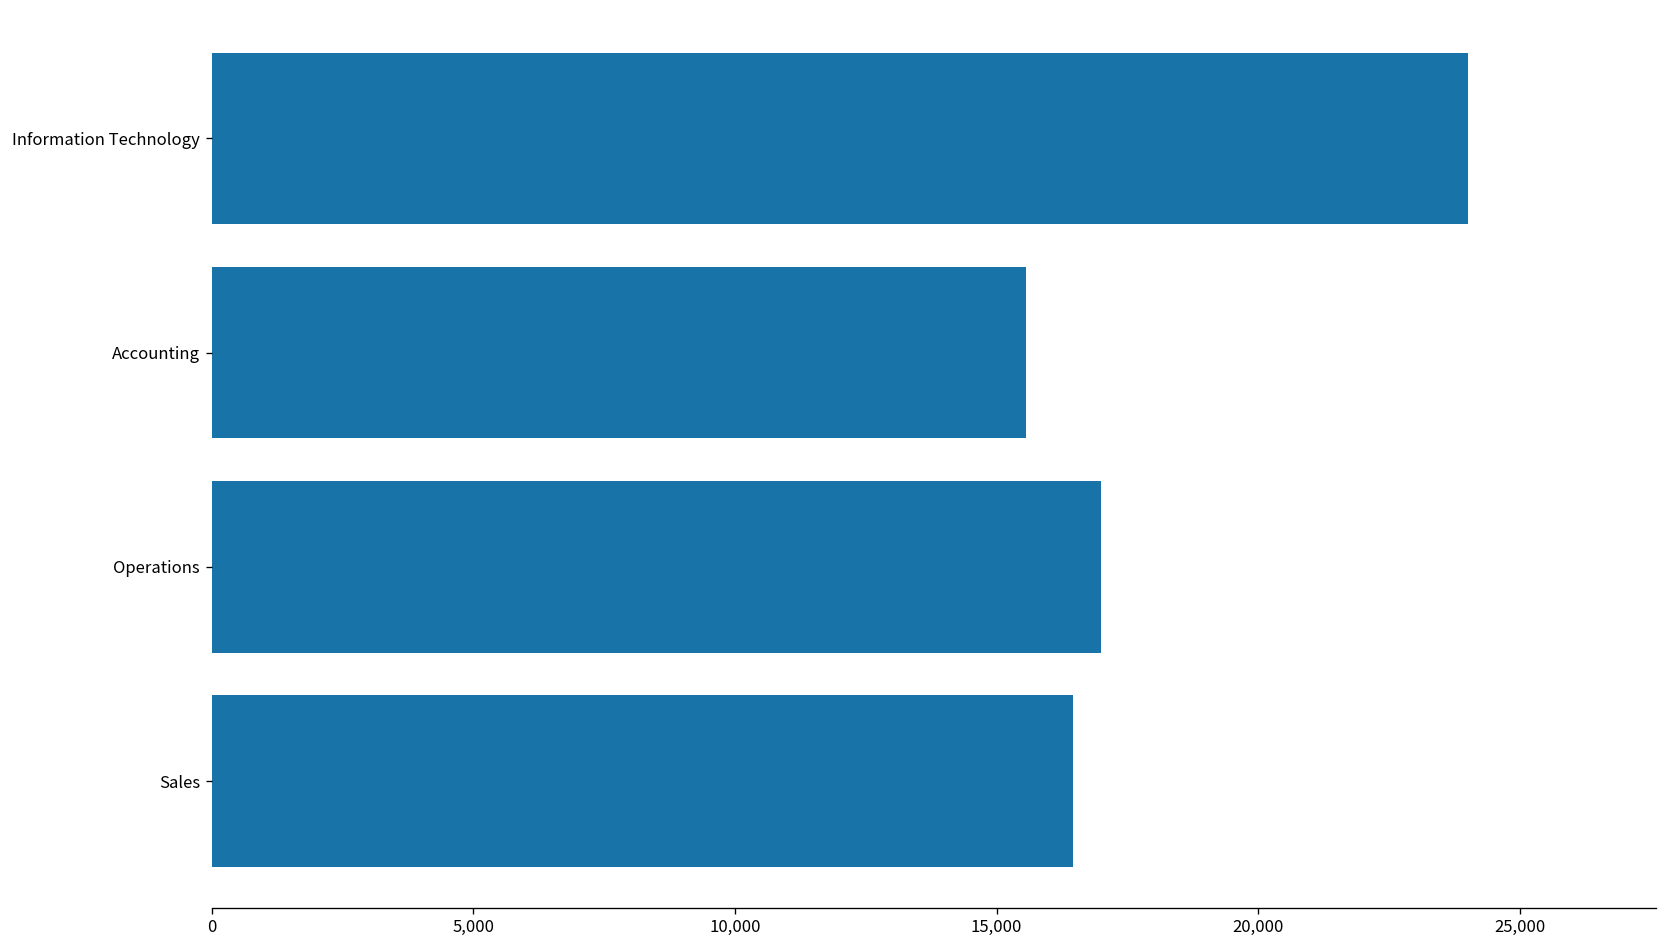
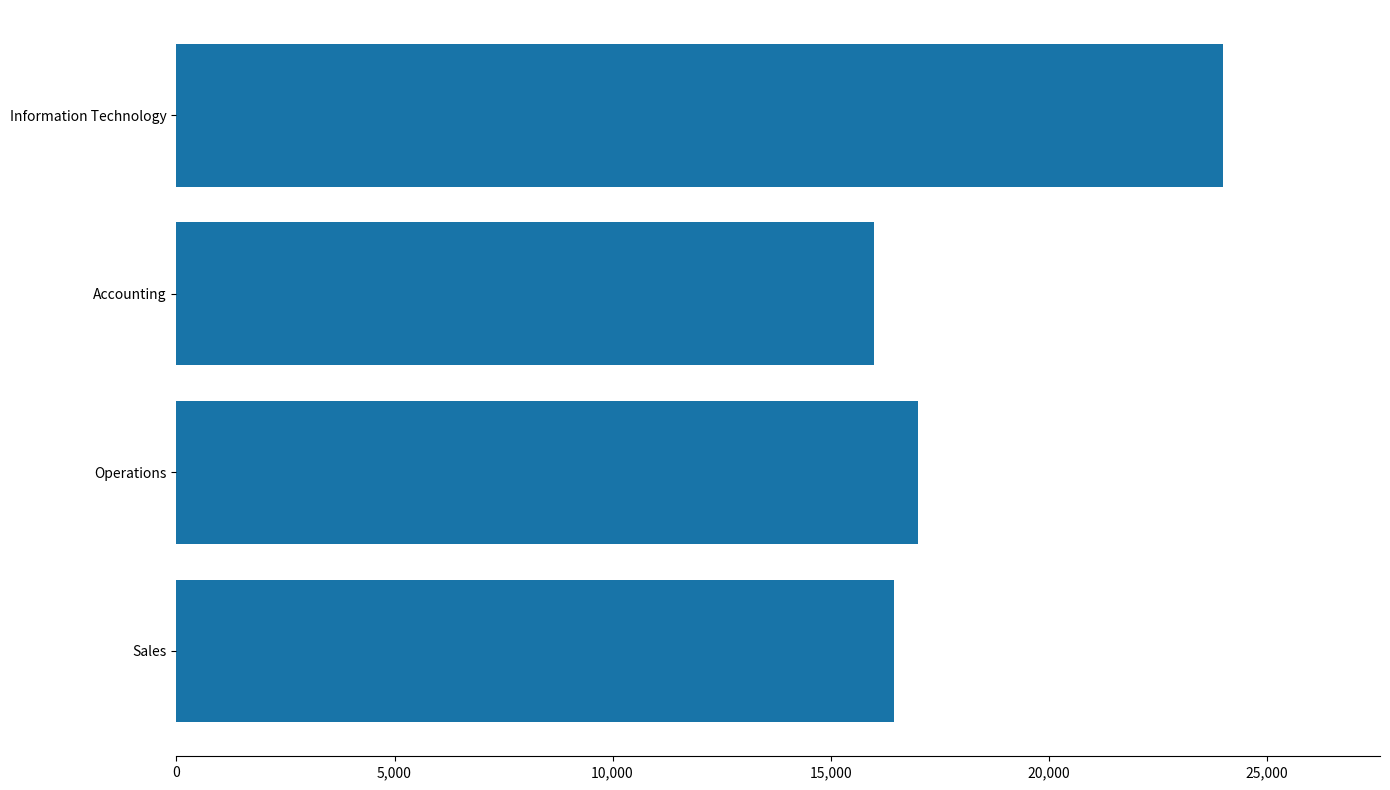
  {
    "Information Technology": "24,000",
-   "Accounting": "15,600",
+   "Accounting": "16,000",
    "Operations": "17,000",
    "Sales": "16,500"
  }
